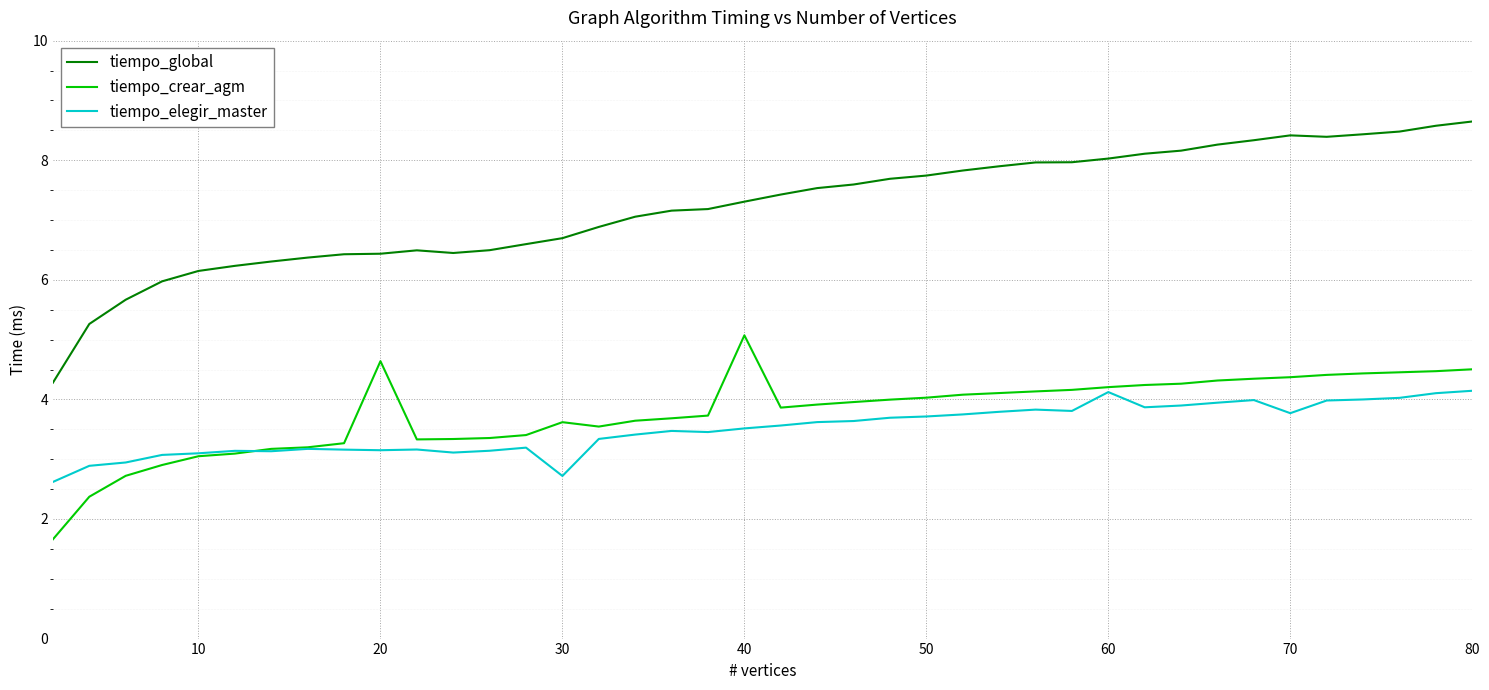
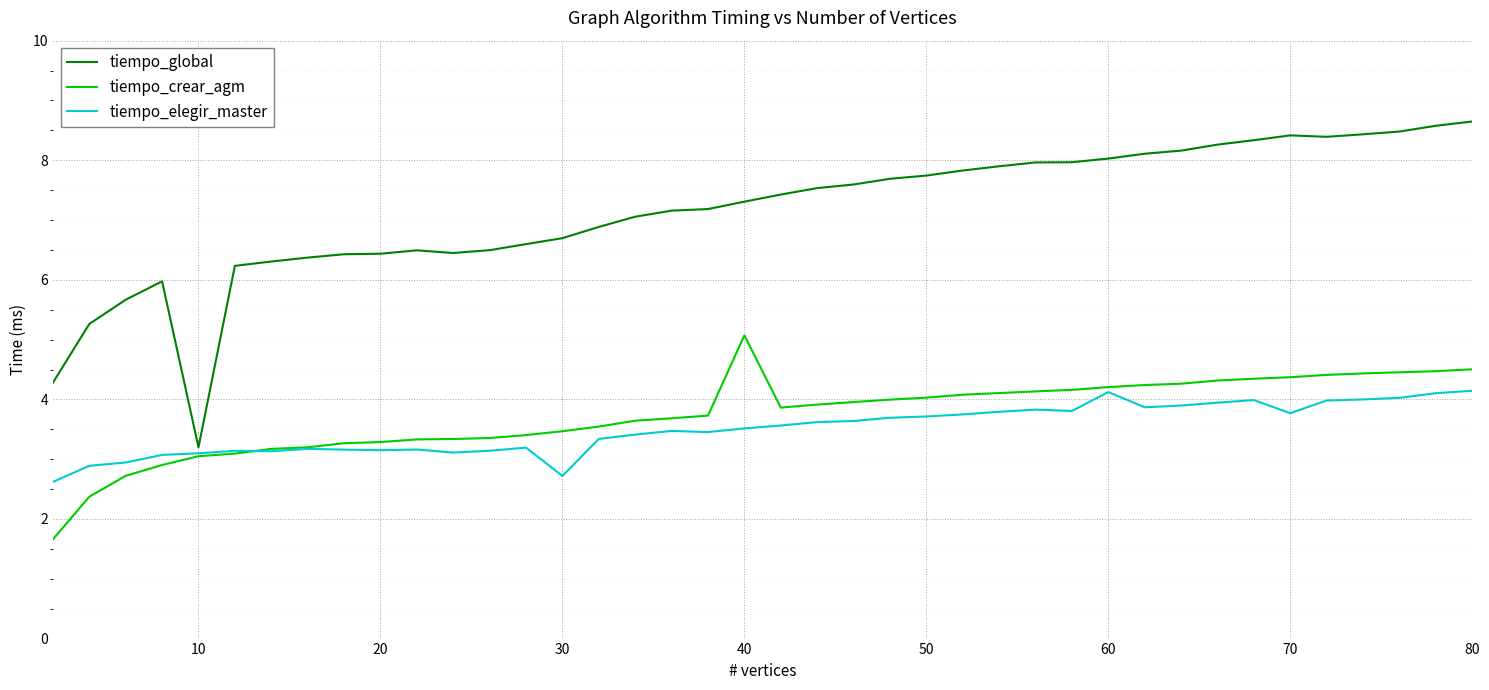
  {
    "tiempo_global": {
-     "10": 6.1,
+     "10": 3.2,
      "20": 6.4,
      "30": 6.7,
      "40": 7.3,
      "50": 7.7,
      "60": 8.0,
      "70": 8.4,
      "80": 8.6
    },
    "tiempo_crear_agm": {
      "10": 3.0,
-     "20": 4.6,
-     "30": 3.6,
+     "20": 3.3,
+     "30": 3.5,
      "40": 5.1,
      "50": 4.0,
      "60": 4.2,
      "70": 4.4,
      "80": 4.5
    },
    "tiempo_elegir_master": {
      "10": 3.1,
      "20": 3.2,
      "30": 2.7,
      "40": 3.5,
      "50": 3.7,
      "60": 4.1,
      "70": 3.8,
      "80": 4.1
    }
  }
